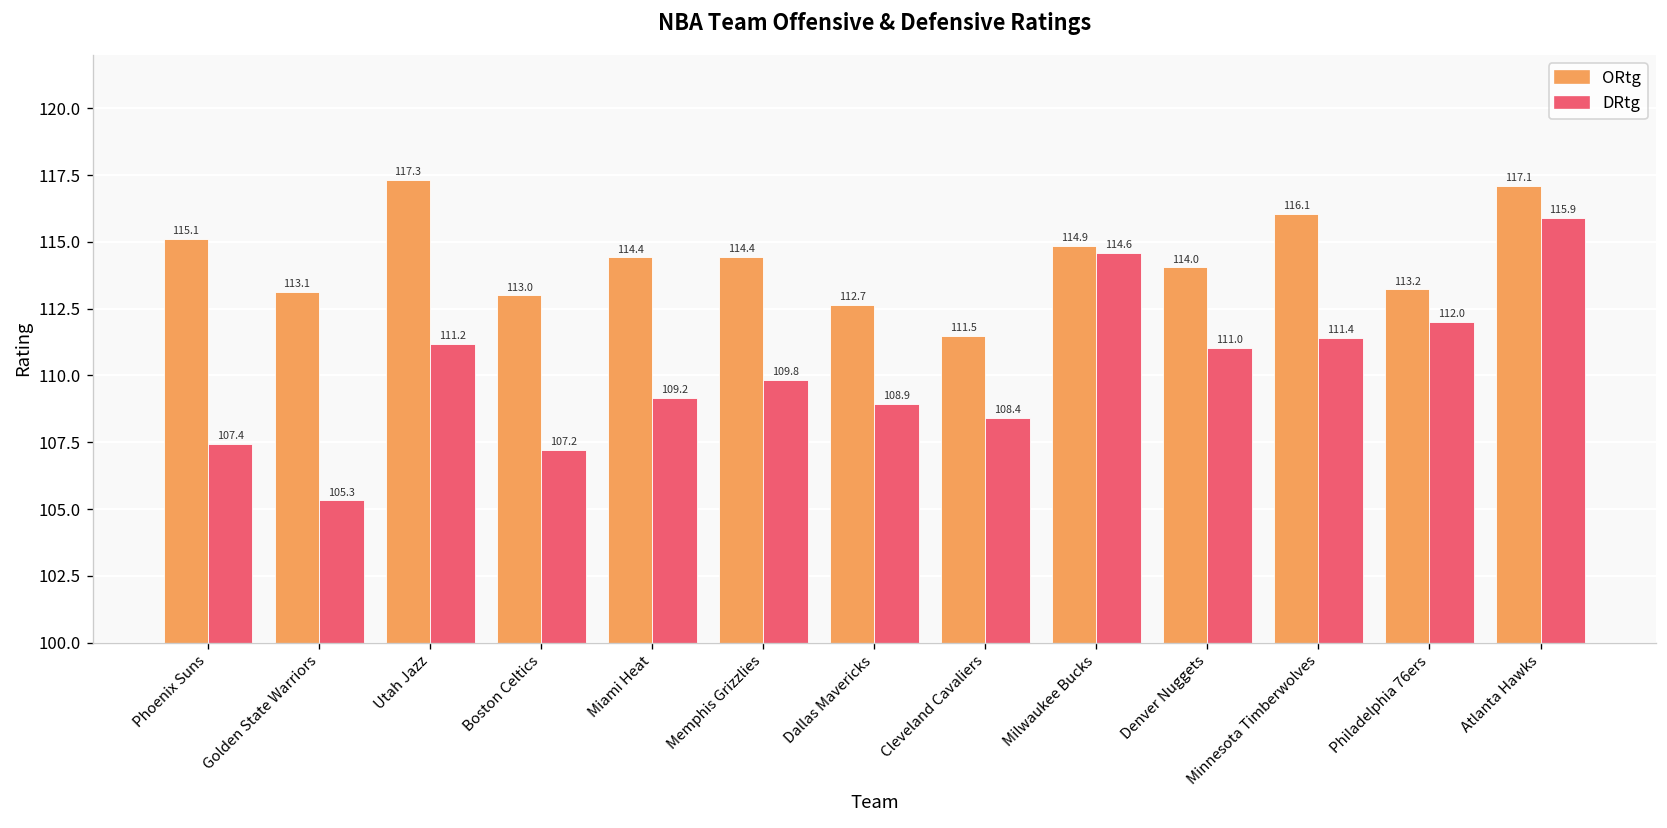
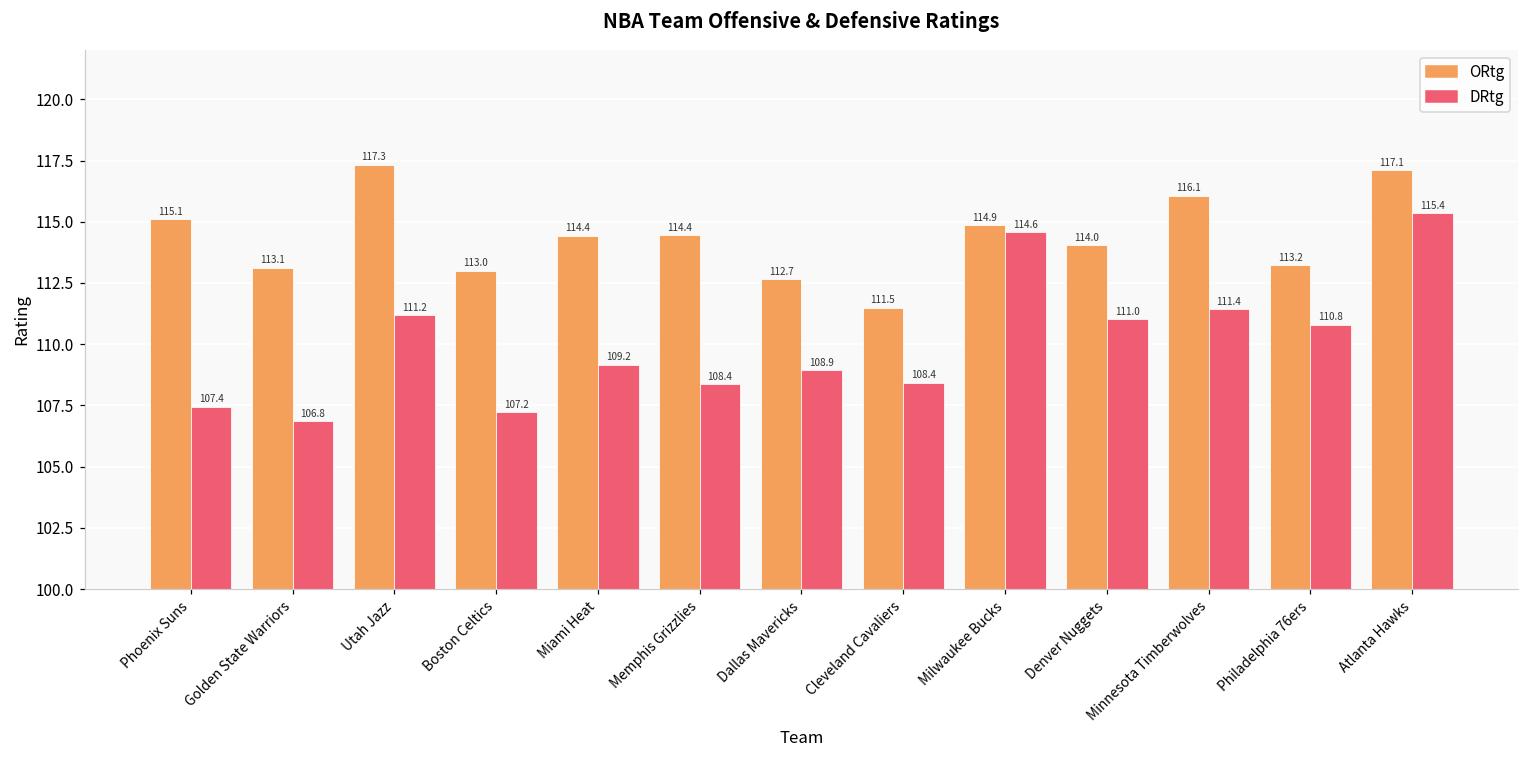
  {
    "ORtg": {
      "Phoenix Suns": 115.1,
      "Golden State Warriors": 113.1,
      "Utah Jazz": 117.3,
      "Boston Celtics": 113.0,
      "Miami Heat": 114.4,
      "Memphis Grizzlies": 114.4,
      "Dallas Mavericks": 112.7,
      "Cleveland Cavaliers": 111.5,
      "Milwaukee Bucks": 114.9,
      "Denver Nuggets": 114.0,
      "Minnesota Timberwolves": 116.1,
      "Philadelphia 76ers": 113.2,
      "Atlanta Hawks": 117.1
    },
    "DRtg": {
      "Phoenix Suns": 107.4,
-     "Golden State Warriors": 105.3,
+     "Golden State Warriors": 106.8,
      "Utah Jazz": 111.2,
      "Boston Celtics": 107.2,
      "Miami Heat": 109.2,
-     "Memphis Grizzlies": 109.8,
+     "Memphis Grizzlies": 108.4,
      "Dallas Mavericks": 108.9,
      "Cleveland Cavaliers": 108.4,
      "Milwaukee Bucks": 114.6,
      "Denver Nuggets": 111.0,
      "Minnesota Timberwolves": 111.4,
-     "Philadelphia 76ers": 112.0,
-     "Atlanta Hawks": 115.9
+     "Philadelphia 76ers": 110.8,
+     "Atlanta Hawks": 115.4
    }
  }
